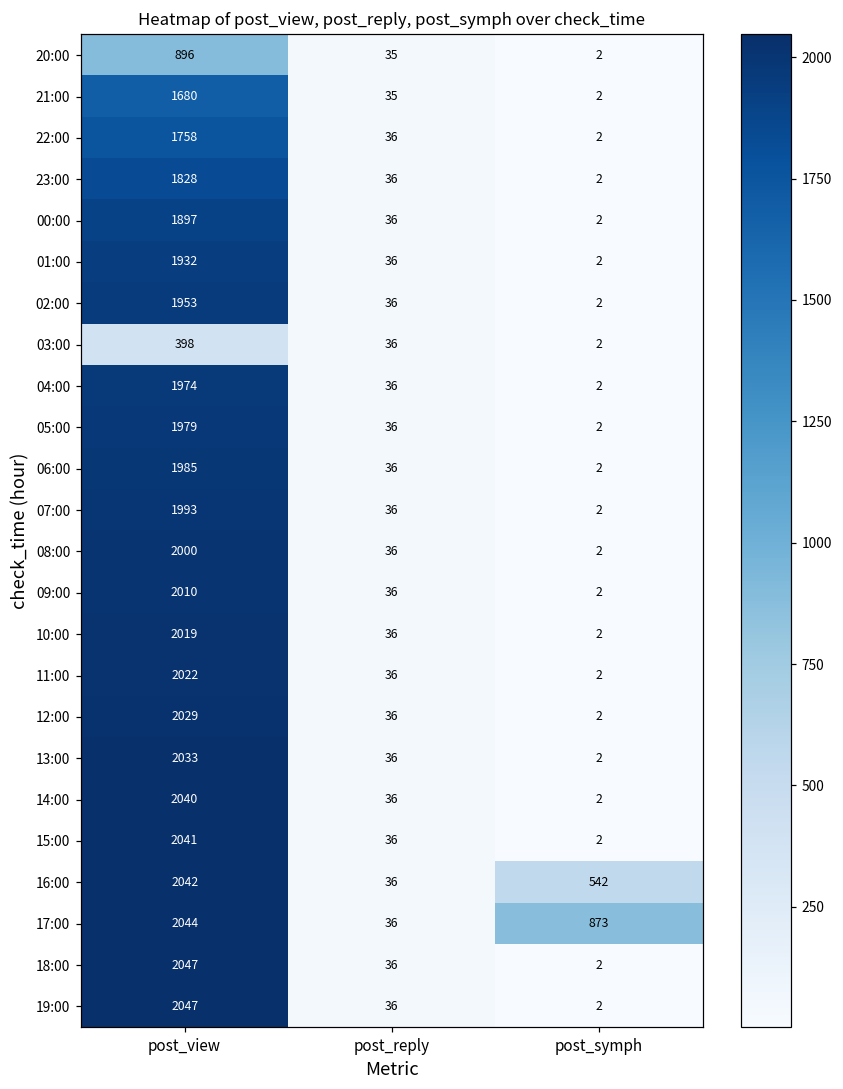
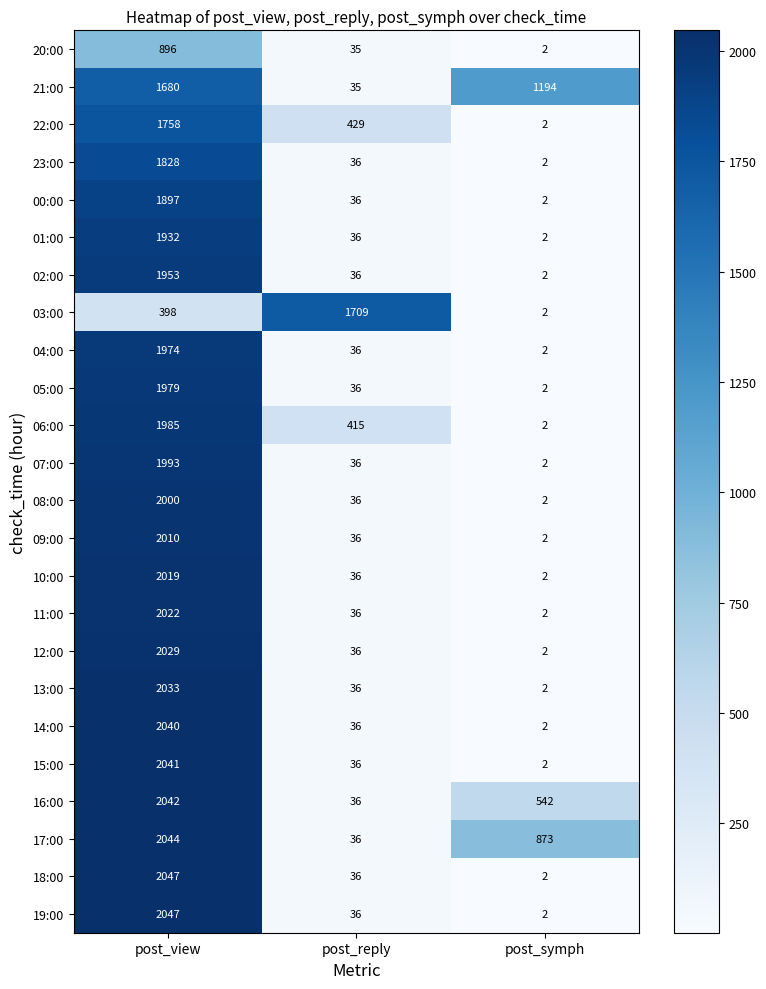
  {
    "20:00": {
      "post_view": 896,
      "post_reply": 35,
      "post_symph": 2
    },
    "21:00": {
      "post_view": 1680,
      "post_reply": 35,
-     "post_symph": 2
+     "post_symph": 1194
    },
    "22:00": {
      "post_view": 1758,
-     "post_reply": 36,
+     "post_reply": 429,
      "post_symph": 2
    },
    "23:00": {
      "post_view": 1828,
      "post_reply": 36,
      "post_symph": 2
    },
    "00:00": {
      "post_view": 1897,
      "post_reply": 36,
      "post_symph": 2
    },
    "01:00": {
      "post_view": 1932,
      "post_reply": 36,
      "post_symph": 2
    },
    "02:00": {
      "post_view": 1953,
      "post_reply": 36,
      "post_symph": 2
    },
    "03:00": {
      "post_view": 398,
-     "post_reply": 36,
+     "post_reply": 1709,
      "post_symph": 2
    },
    "04:00": {
      "post_view": 1974,
      "post_reply": 36,
      "post_symph": 2
    },
    "05:00": {
      "post_view": 1979,
      "post_reply": 36,
      "post_symph": 2
    },
    "06:00": {
      "post_view": 1985,
-     "post_reply": 36,
+     "post_reply": 415,
      "post_symph": 2
    },
    "07:00": {
      "post_view": 1993,
      "post_reply": 36,
      "post_symph": 2
    },
    "08:00": {
      "post_view": 2000,
      "post_reply": 36,
      "post_symph": 2
    },
    "09:00": {
      "post_view": 2010,
      "post_reply": 36,
      "post_symph": 2
    },
    "10:00": {
      "post_view": 2019,
      "post_reply": 36,
      "post_symph": 2
    },
    "11:00": {
      "post_view": 2022,
      "post_reply": 36,
      "post_symph": 2
    },
    "12:00": {
      "post_view": 2029,
      "post_reply": 36,
      "post_symph": 2
    },
    "13:00": {
      "post_view": 2033,
      "post_reply": 36,
      "post_symph": 2
    },
    "14:00": {
      "post_view": 2040,
      "post_reply": 36,
      "post_symph": 2
    },
    "15:00": {
      "post_view": 2041,
      "post_reply": 36,
      "post_symph": 2
    },
    "16:00": {
      "post_view": 2042,
      "post_reply": 36,
      "post_symph": 542
    },
    "17:00": {
      "post_view": 2044,
      "post_reply": 36,
      "post_symph": 873
    },
    "18:00": {
      "post_view": 2047,
      "post_reply": 36,
      "post_symph": 2
    },
    "19:00": {
      "post_view": 2047,
      "post_reply": 36,
      "post_symph": 2
    }
  }
